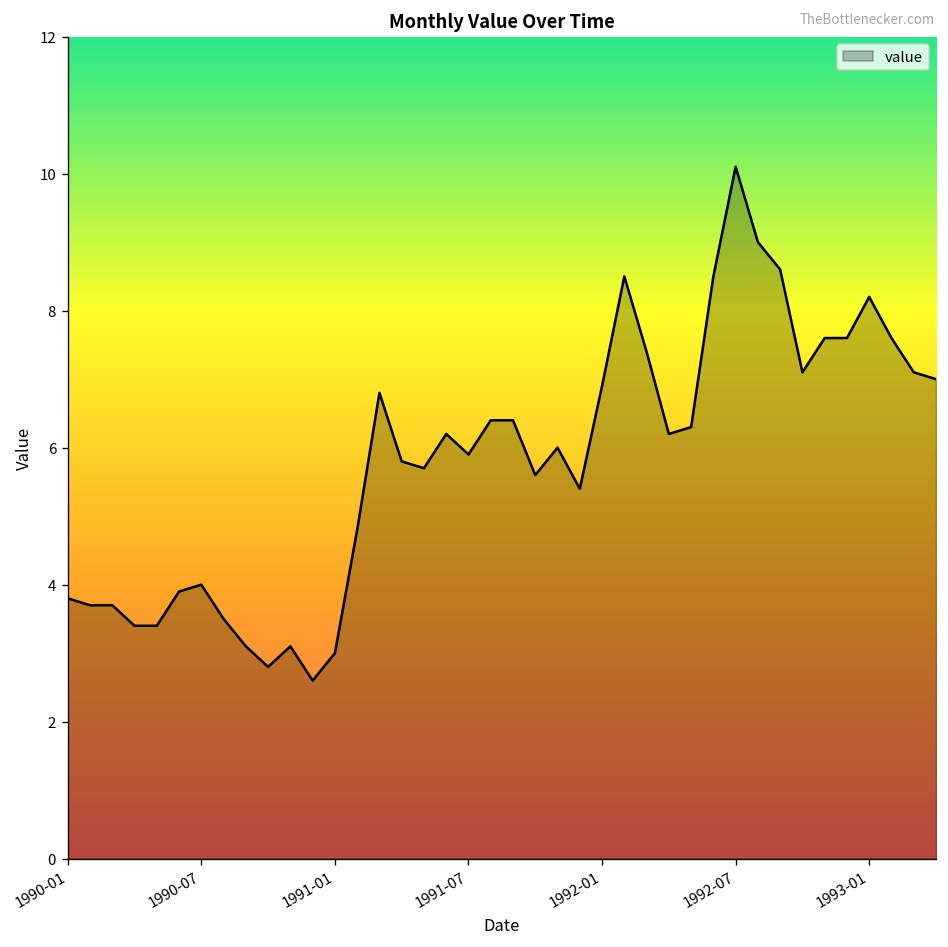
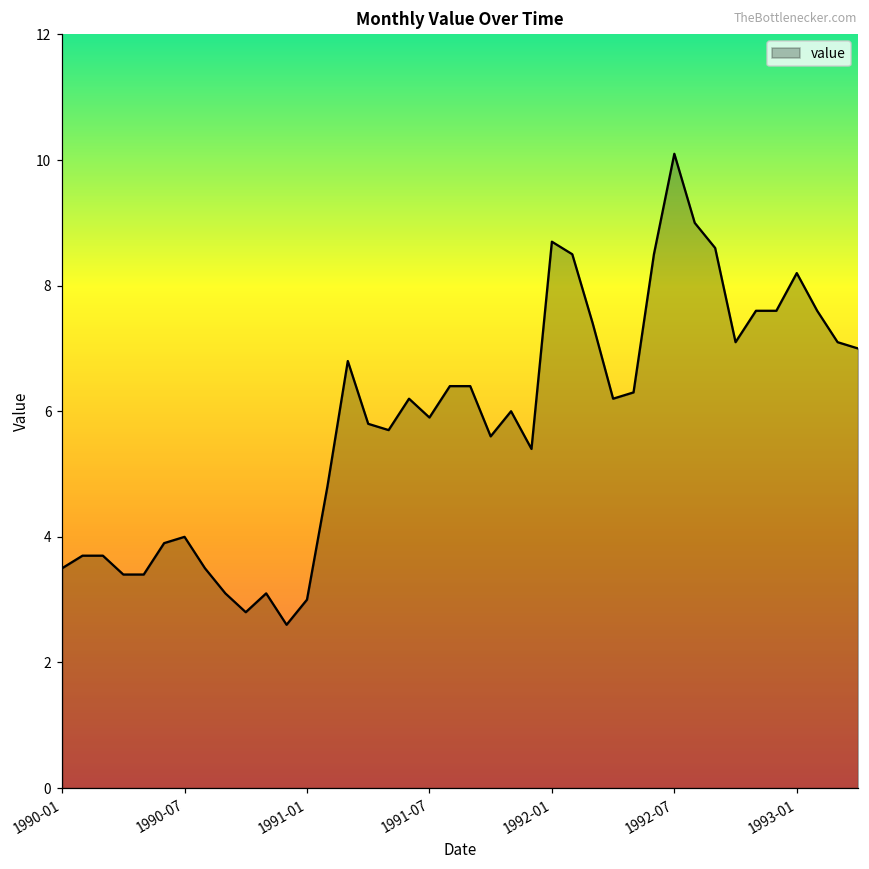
  {
-   "1990-01": 3.8,
+   "1990-01": 3.5,
    "1990-07": 4.0,
    "1991-01": 3.0,
    "1991-07": 5.9,
-   "1992-01": 6.9,
+   "1992-01": 8.7,
    "1992-07": 10.1,
    "1993-01": 8.2
  }
